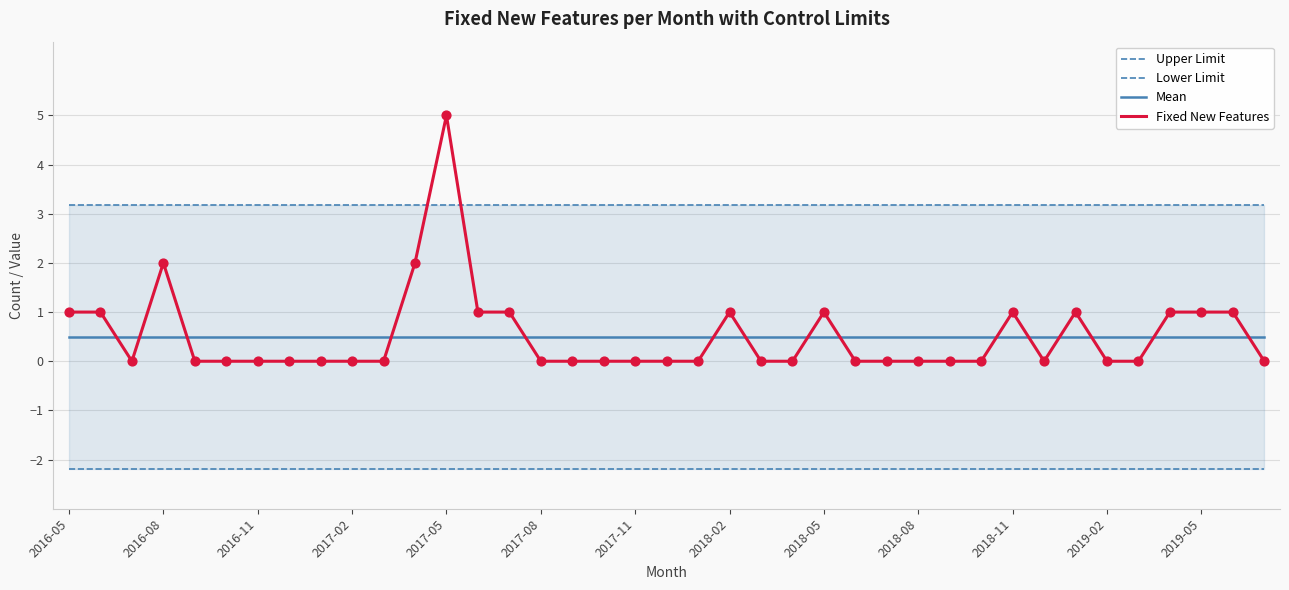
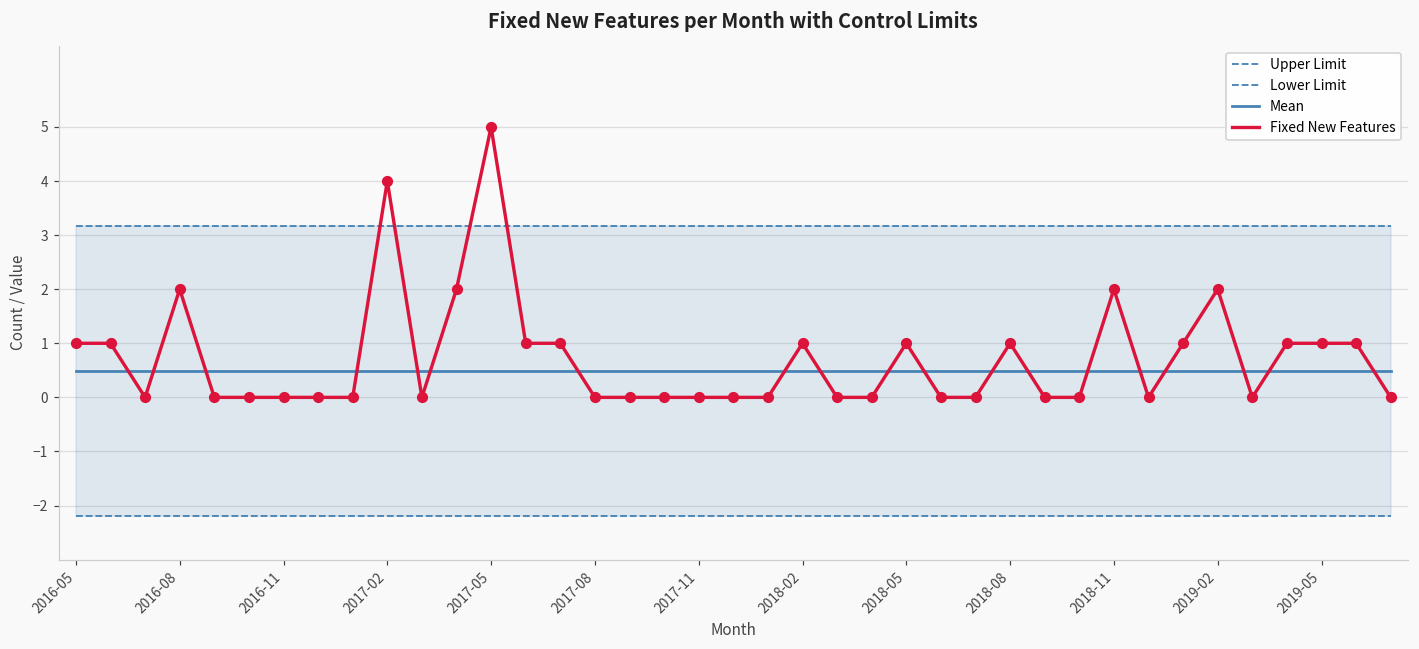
  {
    "Fixed New Features": {
      "2016-05": 1,
      "2016-08": 2,
      "2016-11": 0,
-     "2017-02": 0,
+     "2017-02": 4,
      "2017-05": 5,
      "2017-08": 0,
      "2017-11": 0,
      "2018-02": 1,
      "2018-05": 1,
-     "2018-08": 0,
-     "2018-11": 1,
-     "2019-02": 0,
+     "2018-08": 1,
+     "2018-11": 2,
+     "2019-02": 2,
      "2019-05": 1
    }
  }
